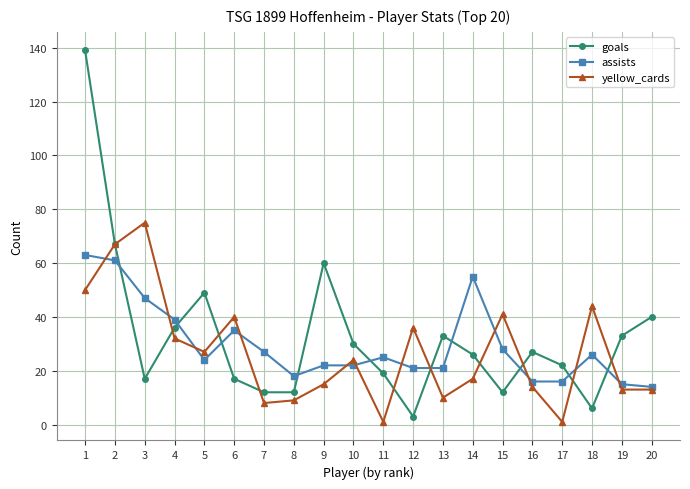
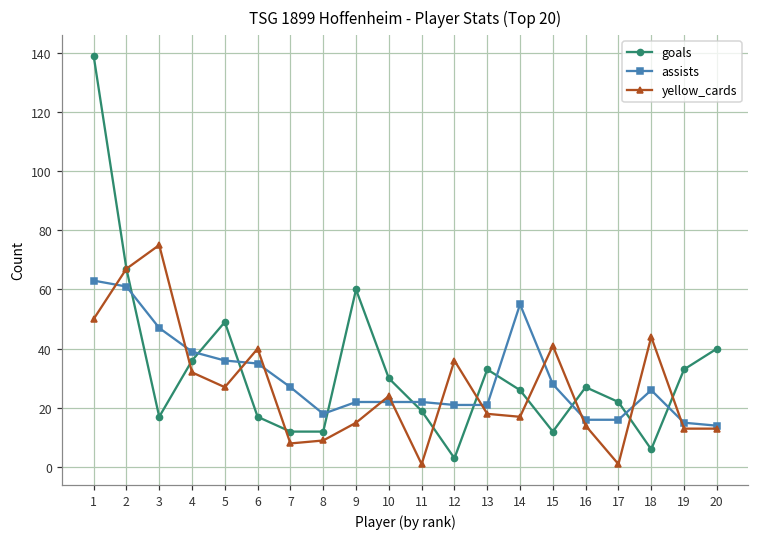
  {
    "goals": {
      "1": 139,
      "3": 17,
      "4": 36,
      "5": 49,
      "6": 17,
      "7": 12,
      "8": 12,
      "9": 60,
      "10": 30,
      "11": 19,
      "12": 3,
      "13": 33,
      "14": 26,
      "15": 12,
      "16": 27,
      "17": 22,
      "18": 6,
      "19": 33,
      "20": 40
    },
    "assists": {
      "1": 63,
      "2": 61,
      "3": 47,
      "4": 39,
-     "5": 24,
+     "5": 36,
      "6": 35,
      "7": 27,
      "8": 18,
      "9": 22,
      "10": 22,
-     "11": 25,
+     "11": 22,
      "12": 21,
      "13": 21,
      "14": 55,
      "15": 28,
      "16": 16,
      "17": 16,
      "18": 26,
      "19": 15,
      "20": 14
    },
    "yellow_cards": {
      "1": 50,
      "3": 75,
      "4": 32,
      "5": 27,
      "6": 40,
      "7": 8,
      "8": 9,
      "9": 15,
      "10": 24,
      "11": 1,
      "12": 36,
-     "13": 10,
+     "13": 18,
      "14": 17,
      "15": 41,
      "16": 14,
      "17": 1,
      "18": 44,
      "19": 13,
      "20": 13
    }
  }
